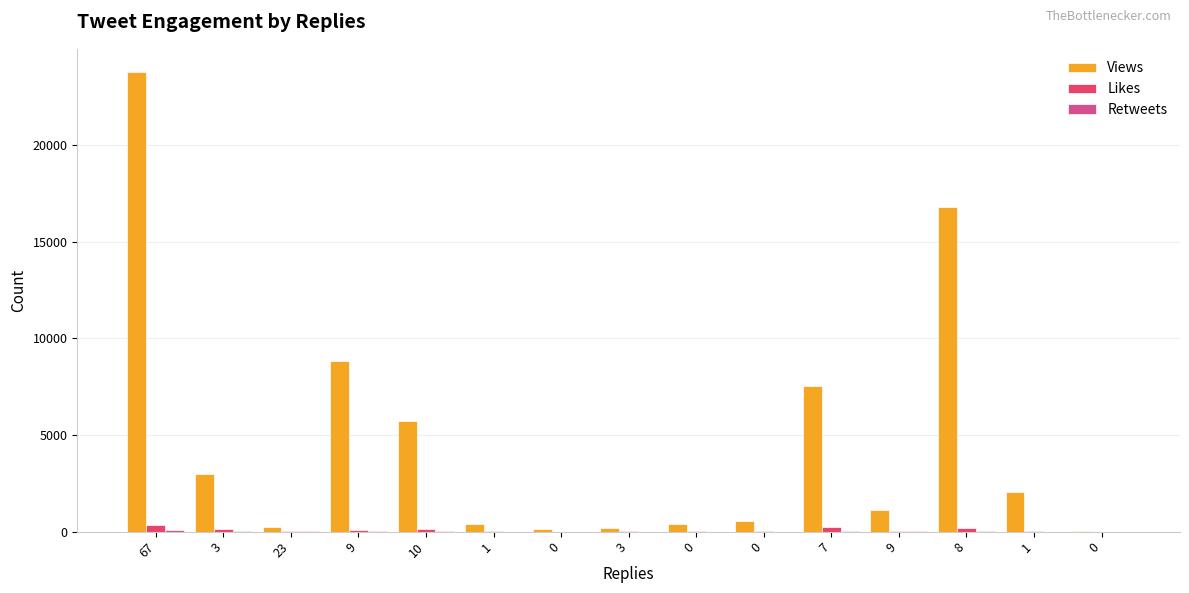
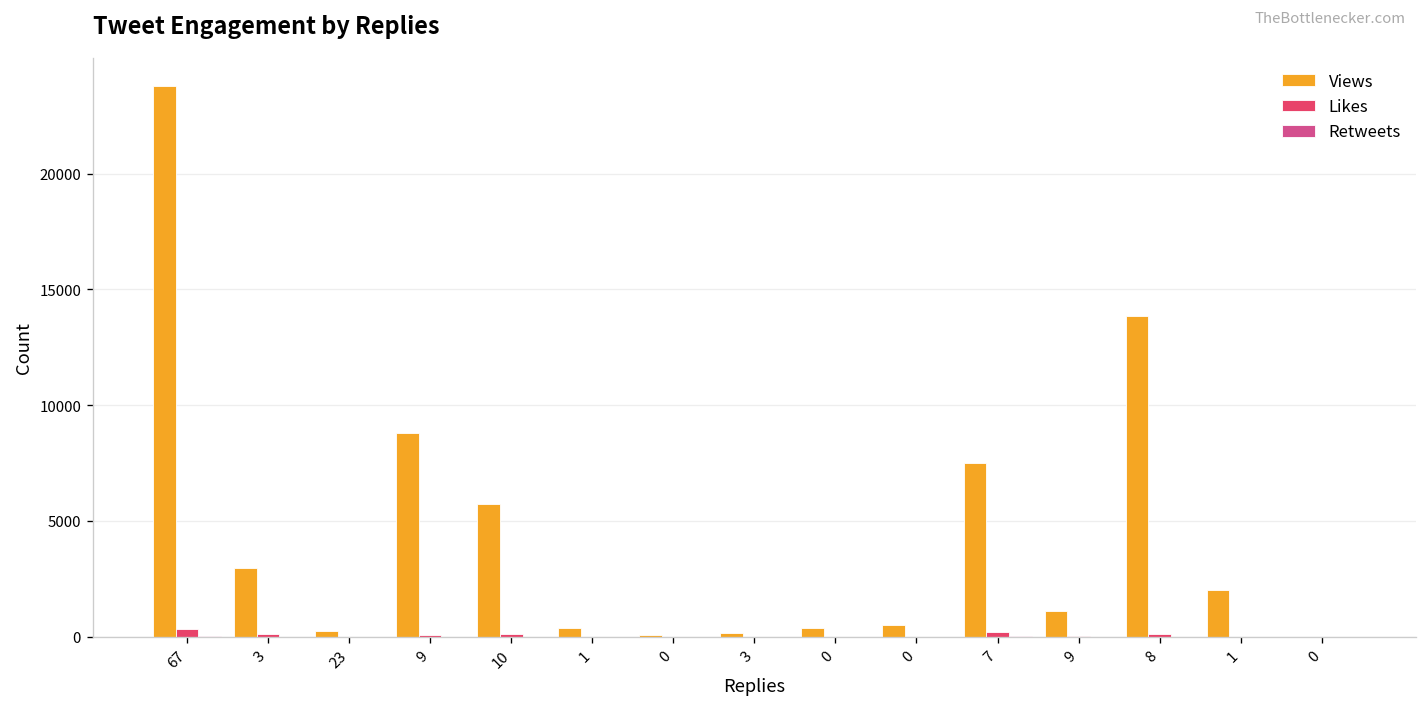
  {
    "Views": {
      "67": 23800,
      "23": 300,
      "10": 5800,
      "7": 7500,
-     "8": 16800
+     "8": 13900
    }
  }
